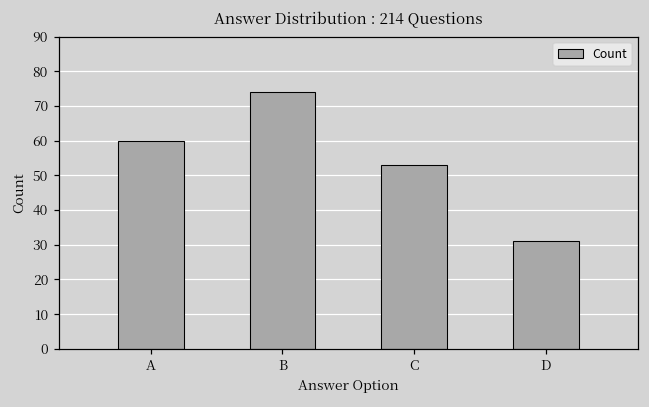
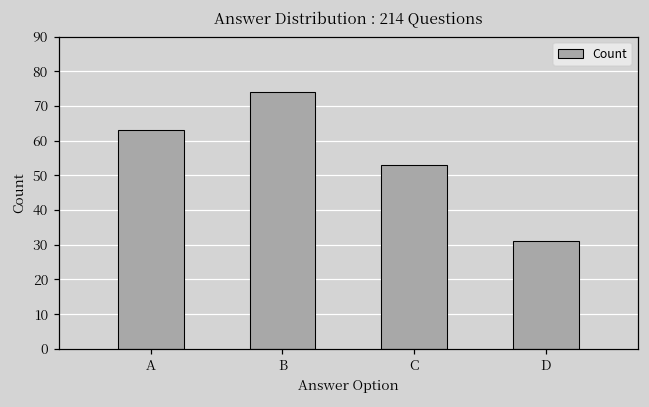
  {
-   "A": 60,
+   "A": 63,
    "B": 74,
    "C": 53,
    "D": 31
  }
